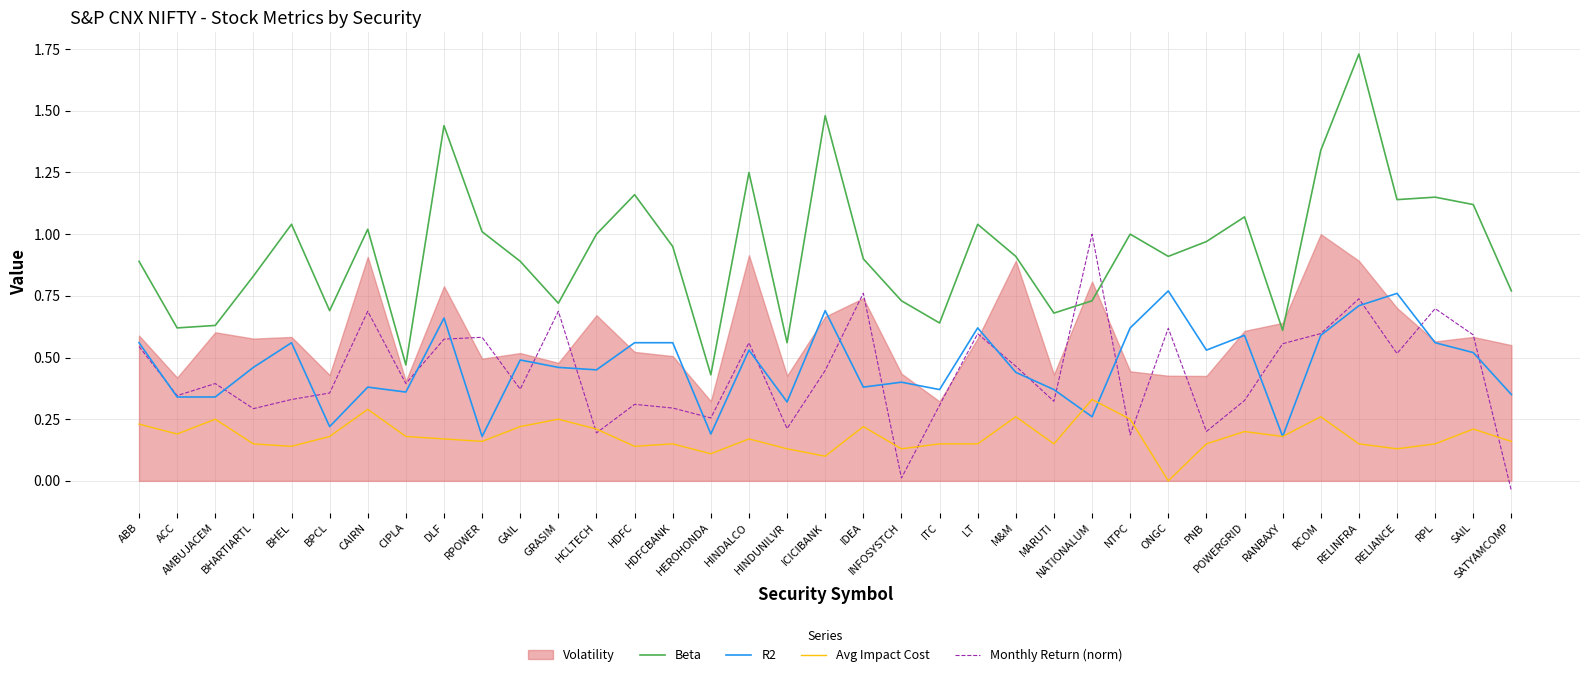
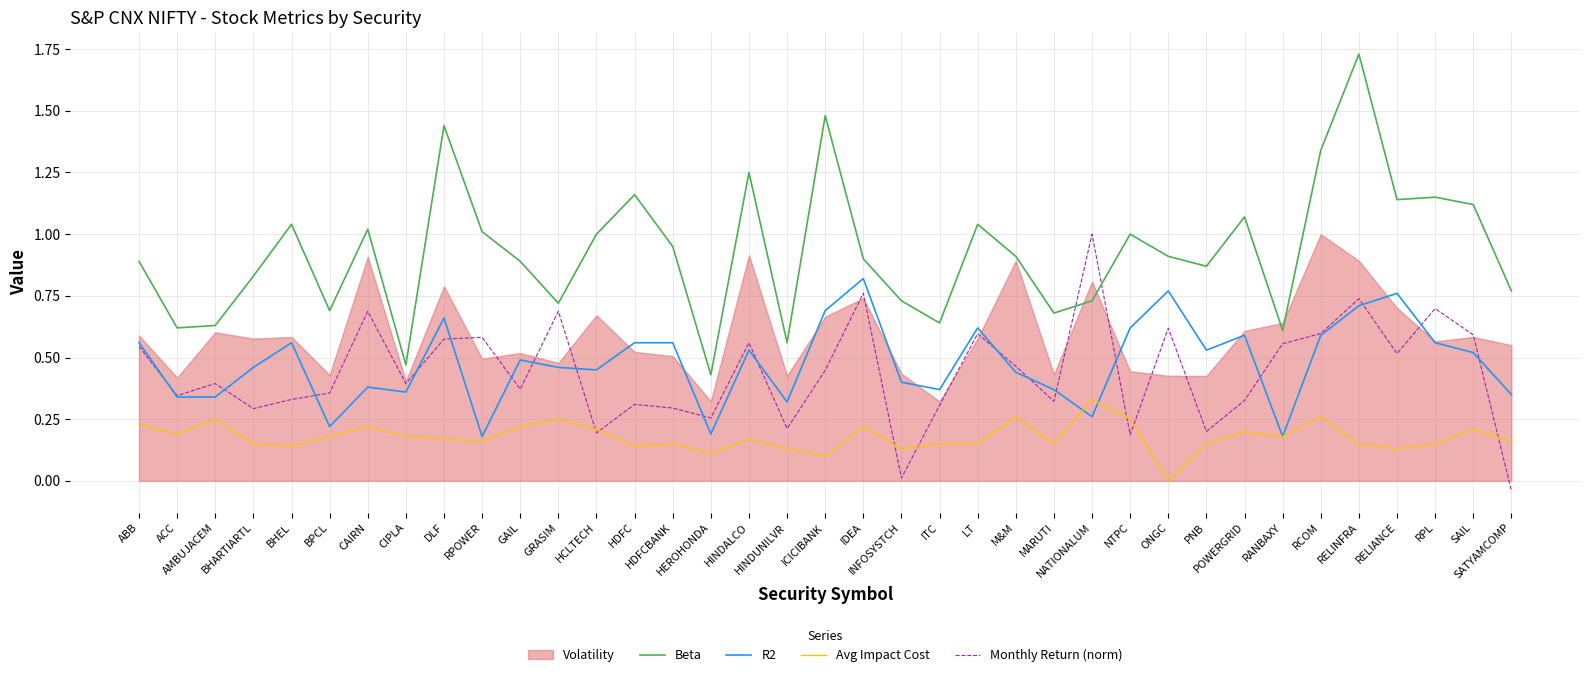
  {
    "Beta": {
      "ABB": 0.89,
      "ACC": 0.62,
      "AMBUJACEM": 0.63,
      "BHARTIARTL": 0.83,
      "BHEL": 1.04,
      "BPCL": 0.69,
      "CAIRN": 1.02,
      "CIPLA": 0.47,
      "DLF": 1.44,
      "RPOWER": 1.01,
      "GAIL": 0.89,
      "GRASIM": 0.72,
      "HCLTECH": 1.00,
      "HDFC": 1.16,
      "HDFCBANK": 0.95,
      "HEROHONDA": 0.43,
      "HINDALCO": 1.25,
      "HINDUNILVR": 0.56,
      "ICICIBANK": 1.48,
      "IDEA": 0.90,
      "INFOSYSTCH": 0.73,
      "ITC": 0.64,
      "LT": 1.04,
      "M&M": 0.91,
      "MARUTI": 0.68,
      "NATIONALUM": 0.73,
      "NTPC": 1.00,
      "ONGC": 0.91,
-     "PNB": 0.97,
+     "PNB": 0.87,
      "POWERGRID": 1.07,
      "RANBAXY": 0.61,
      "RCOM": 1.34,
      "RELINFRA": 1.73,
      "RELIANCE": 1.14,
      "RPL": 1.15,
      "SAIL": 1.12,
      "SATYAMCOMP": 0.77
    },
    "Volatility": {
      "ABB": 0.59,
      "ACC": 0.42,
      "AMBUJACEM": 0.60,
      "BHARTIARTL": 0.58,
      "BHEL": 0.58,
      "BPCL": 0.43,
      "CAIRN": 0.91,
      "DLF": 0.79,
      "RPOWER": 0.50,
      "GAIL": 0.52,
      "GRASIM": 0.48,
      "HCLTECH": 0.67,
      "HDFC": 0.52,
      "HDFCBANK": 0.51,
      "HEROHONDA": 0.32,
      "HINDALCO": 0.91,
      "HINDUNILVR": 0.43,
      "ICICIBANK": 0.67,
      "IDEA": 0.74,
      "INFOSYSTCH": 0.43,
      "ITC": 0.32,
      "LT": 0.58,
      "M&M": 0.89,
      "MARUTI": 0.43,
      "NATIONALUM": 0.81,
      "NTPC": 0.44,
      "ONGC": 0.43,
      "PNB": 0.43,
      "POWERGRID": 0.61,
      "RANBAXY": 0.64,
      "RCOM": 1.00,
      "RELINFRA": 0.89,
      "RELIANCE": 0.70,
      "SATYAMCOMP": 0.55
    },
    "R2": {
      "ABB": 0.56,
      "AMBUJACEM": 0.34,
      "BHARTIARTL": 0.46,
      "BHEL": 0.56,
      "BPCL": 0.22,
      "CAIRN": 0.38,
      "CIPLA": 0.36,
      "DLF": 0.66,
      "RPOWER": 0.18,
      "GAIL": 0.49,
      "GRASIM": 0.46,
      "HCLTECH": 0.45,
      "HDFC": 0.56,
      "HDFCBANK": 0.56,
      "HEROHONDA": 0.19,
      "HINDALCO": 0.53,
      "HINDUNILVR": 0.32,
      "ICICIBANK": 0.69,
-     "IDEA": 0.38,
+     "IDEA": 0.82,
      "INFOSYSTCH": 0.40,
      "ITC": 0.37,
      "LT": 0.62,
      "M&M": 0.44,
      "MARUTI": 0.37,
      "NATIONALUM": 0.26,
      "NTPC": 0.62,
      "ONGC": 0.77,
      "PNB": 0.53,
      "POWERGRID": 0.59,
      "RELINFRA": 0.71,
      "RELIANCE": 0.76,
      "SAIL": 0.52,
      "SATYAMCOMP": 0.35
    },
    "Avg Impact Cost": {
      "ABB": 0.23,
      "ACC": 0.19,
      "AMBUJACEM": 0.25,
      "BHARTIARTL": 0.15,
      "BHEL": 0.14,
      "BPCL": 0.18,
-     "CAIRN": 0.29,
+     "CAIRN": 0.22,
      "CIPLA": 0.18,
      "DLF": 0.17,
      "RPOWER": 0.16,
      "GAIL": 0.22,
      "GRASIM": 0.25,
      "HCLTECH": 0.21,
      "HDFC": 0.14,
      "HDFCBANK": 0.15,
      "HEROHONDA": 0.11,
      "HINDALCO": 0.17,
      "HINDUNILVR": 0.13,
      "ICICIBANK": 0.10,
      "IDEA": 0.22,
      "INFOSYSTCH": 0.13,
      "ITC": 0.15,
      "LT": 0.15,
      "M&M": 0.26,
      "MARUTI": 0.15,
      "NATIONALUM": 0.33,
      "NTPC": 0.25,
      "ONGC": 0.00,
      "PNB": 0.15,
      "POWERGRID": 0.20,
      "RCOM": 0.26,
      "RELINFRA": 0.15,
      "RELIANCE": 0.13,
      "RPL": 0.15,
      "SAIL": 0.21,
      "SATYAMCOMP": 0.16
    },
    "Monthly Return (norm)": {
      "ABB": 0.54,
      "AMBUJACEM": 0.39,
      "BHARTIARTL": 0.29,
      "BHEL": 0.33,
      "BPCL": 0.36,
      "CAIRN": 0.69,
      "DLF": 0.57,
      "RPOWER": 0.58,
      "GAIL": 0.37,
      "GRASIM": 0.69,
      "HCLTECH": 0.19,
      "HDFC": 0.31,
      "HDFCBANK": 0.30,
      "HEROHONDA": 0.26,
      "HINDALCO": 0.56,
      "HINDUNILVR": 0.21,
      "ICICIBANK": 0.45,
      "IDEA": 0.76,
      "INFOSYSTCH": 0.01,
      "ITC": 0.31,
      "LT": 0.60,
      "M&M": 0.46,
      "MARUTI": 0.32,
      "NATIONALUM": 1.00,
      "NTPC": 0.19,
      "ONGC": 0.62,
      "PNB": 0.20,
      "POWERGRID": 0.33,
      "RANBAXY": 0.56,
      "RELINFRA": 0.74,
      "RELIANCE": 0.52,
      "RPL": 0.70,
      "SATYAMCOMP": -0.04
    }
  }
